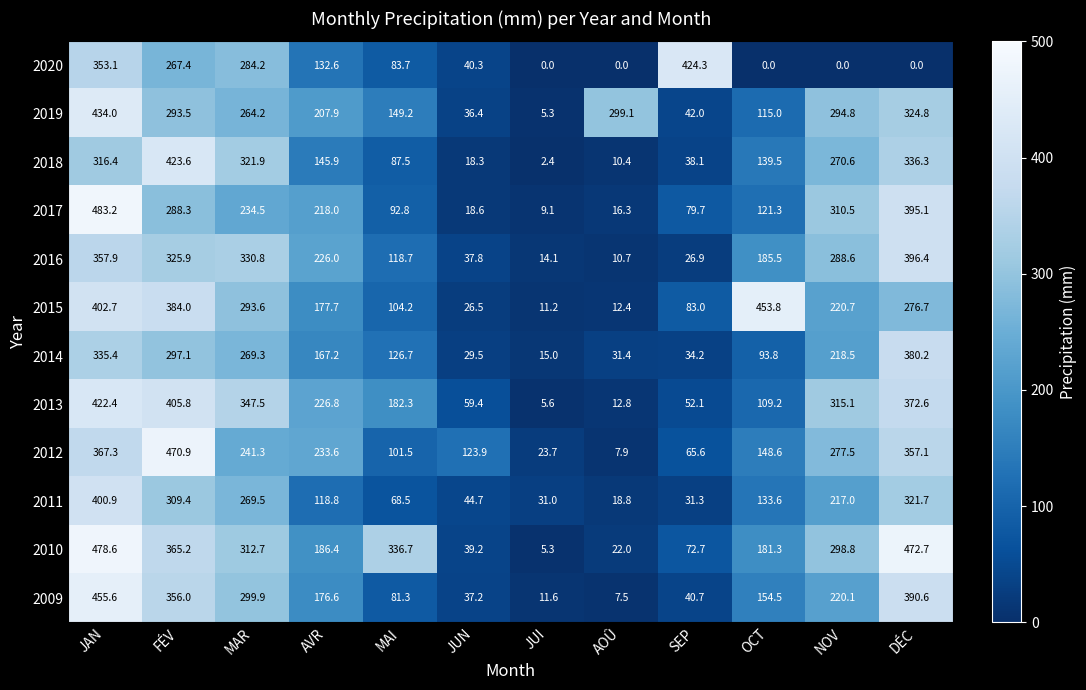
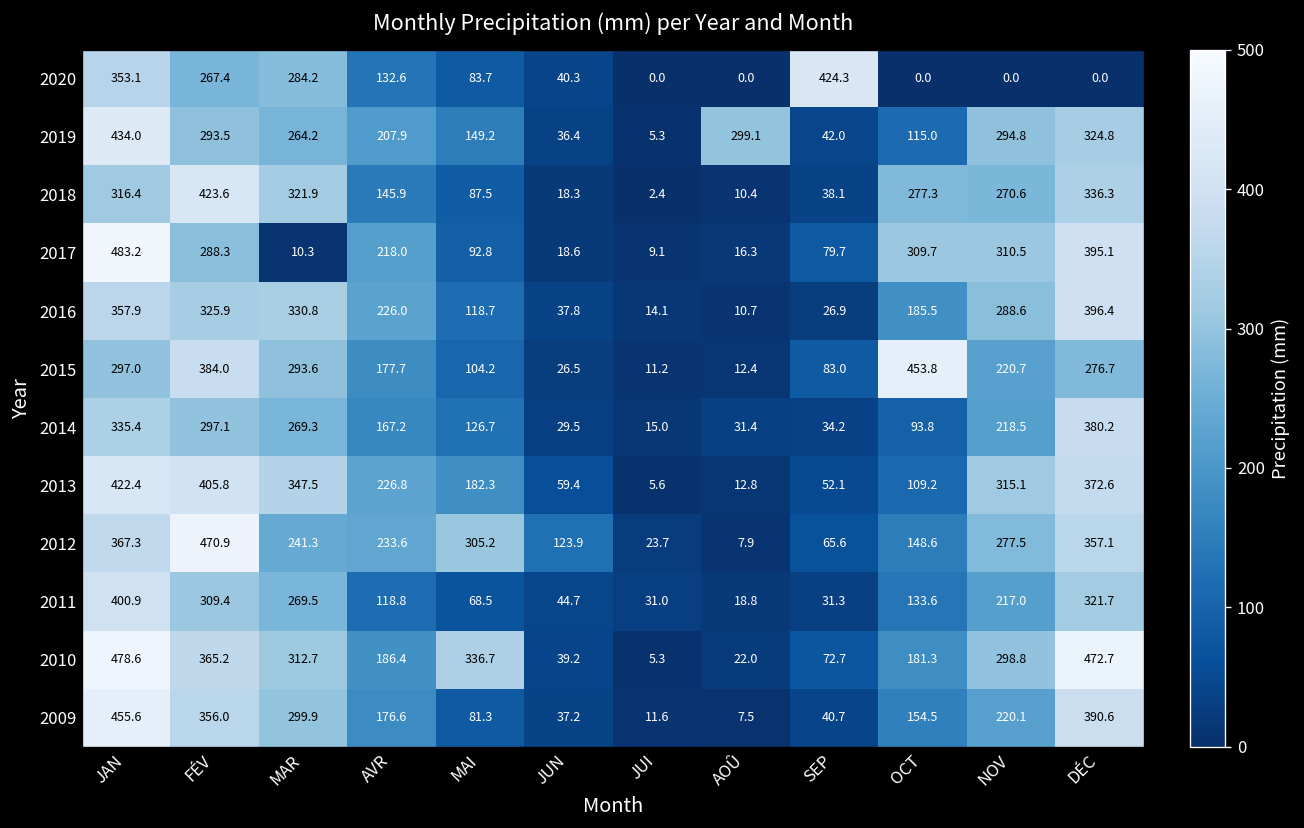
  {
    "2020": {
      "JAN": 353.1,
      "FÉV": 267.4,
      "MAR": 284.2,
      "AVR": 132.6,
      "MAI": 83.7,
      "JUN": 40.3,
      "JUI": 0.0,
      "AOÛ": 0.0,
      "SEP": 424.3,
      "OCT": 0.0,
      "NOV": 0.0,
      "DÉC": 0.0
    },
    "2019": {
      "JAN": 434.0,
      "FÉV": 293.5,
      "MAR": 264.2,
      "AVR": 207.9,
      "MAI": 149.2,
      "JUN": 36.4,
      "JUI": 5.3,
      "AOÛ": 299.1,
      "SEP": 42.0,
      "OCT": 115.0,
      "NOV": 294.8,
      "DÉC": 324.8
    },
    "2018": {
      "JAN": 316.4,
      "FÉV": 423.6,
      "MAR": 321.9,
      "AVR": 145.9,
      "MAI": 87.5,
      "JUN": 18.3,
      "JUI": 2.4,
      "AOÛ": 10.4,
      "SEP": 38.1,
-     "OCT": 139.5,
+     "OCT": 277.3,
      "NOV": 270.6,
      "DÉC": 336.3
    },
    "2017": {
      "JAN": 483.2,
      "FÉV": 288.3,
-     "MAR": 234.5,
+     "MAR": 10.3,
      "AVR": 218.0,
      "MAI": 92.8,
      "JUN": 18.6,
      "JUI": 9.1,
      "AOÛ": 16.3,
      "SEP": 79.7,
-     "OCT": 121.3,
+     "OCT": 309.7,
      "NOV": 310.5,
      "DÉC": 395.1
    },
    "2016": {
      "JAN": 357.9,
      "FÉV": 325.9,
      "MAR": 330.8,
      "AVR": 226.0,
      "MAI": 118.7,
      "JUN": 37.8,
      "JUI": 14.1,
      "AOÛ": 10.7,
      "SEP": 26.9,
      "OCT": 185.5,
      "NOV": 288.6,
      "DÉC": 396.4
    },
    "2015": {
-     "JAN": 402.7,
+     "JAN": 297.0,
      "FÉV": 384.0,
      "MAR": 293.6,
      "AVR": 177.7,
      "MAI": 104.2,
      "JUN": 26.5,
      "JUI": 11.2,
      "AOÛ": 12.4,
      "SEP": 83.0,
      "OCT": 453.8,
      "NOV": 220.7,
      "DÉC": 276.7
    },
    "2014": {
      "JAN": 335.4,
      "FÉV": 297.1,
      "MAR": 269.3,
      "AVR": 167.2,
      "MAI": 126.7,
      "JUN": 29.5,
      "JUI": 15.0,
      "AOÛ": 31.4,
      "SEP": 34.2,
      "OCT": 93.8,
      "NOV": 218.5,
      "DÉC": 380.2
    },
    "2013": {
      "JAN": 422.4,
      "FÉV": 405.8,
      "MAR": 347.5,
      "AVR": 226.8,
      "MAI": 182.3,
      "JUN": 59.4,
      "JUI": 5.6,
      "AOÛ": 12.8,
      "SEP": 52.1,
      "OCT": 109.2,
      "NOV": 315.1,
      "DÉC": 372.6
    },
    "2012": {
      "JAN": 367.3,
      "FÉV": 470.9,
      "MAR": 241.3,
      "AVR": 233.6,
-     "MAI": 101.5,
+     "MAI": 305.2,
      "JUN": 123.9,
      "JUI": 23.7,
      "AOÛ": 7.9,
      "SEP": 65.6,
      "OCT": 148.6,
      "NOV": 277.5,
      "DÉC": 357.1
    },
    "2011": {
      "JAN": 400.9,
      "FÉV": 309.4,
      "MAR": 269.5,
      "AVR": 118.8,
      "MAI": 68.5,
      "JUN": 44.7,
      "JUI": 31.0,
      "AOÛ": 18.8,
      "SEP": 31.3,
      "OCT": 133.6,
      "NOV": 217.0,
      "DÉC": 321.7
    },
    "2010": {
      "JAN": 478.6,
      "FÉV": 365.2,
      "MAR": 312.7,
      "AVR": 186.4,
      "MAI": 336.7,
      "JUN": 39.2,
      "JUI": 5.3,
      "AOÛ": 22.0,
      "SEP": 72.7,
      "OCT": 181.3,
      "NOV": 298.8,
      "DÉC": 472.7
    },
    "2009": {
      "JAN": 455.6,
      "FÉV": 356.0,
      "MAR": 299.9,
      "AVR": 176.6,
      "MAI": 81.3,
      "JUN": 37.2,
      "JUI": 11.6,
      "AOÛ": 7.5,
      "SEP": 40.7,
      "OCT": 154.5,
      "NOV": 220.1,
      "DÉC": 390.6
    }
  }
